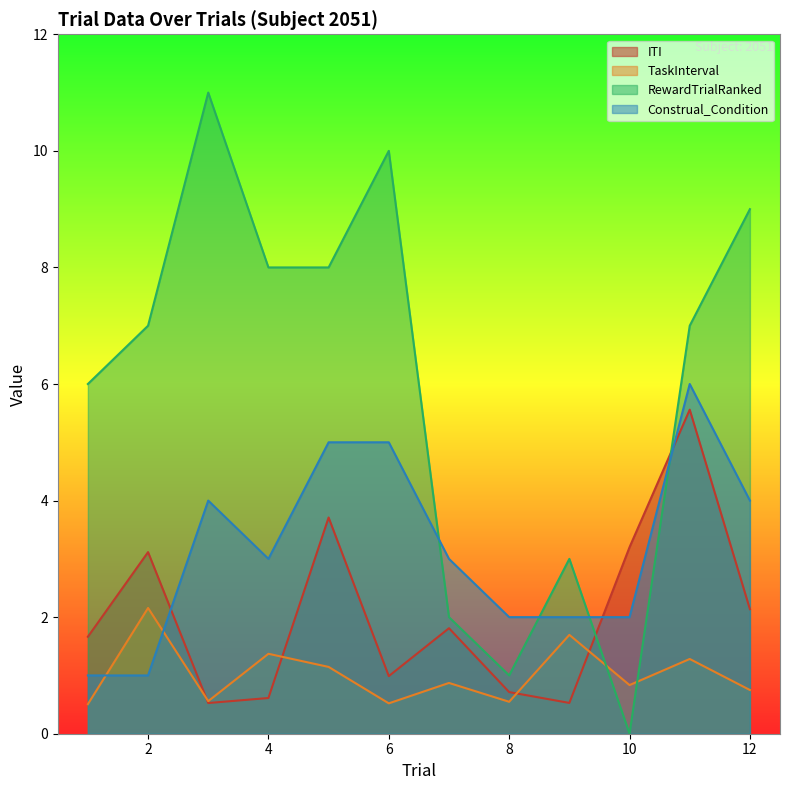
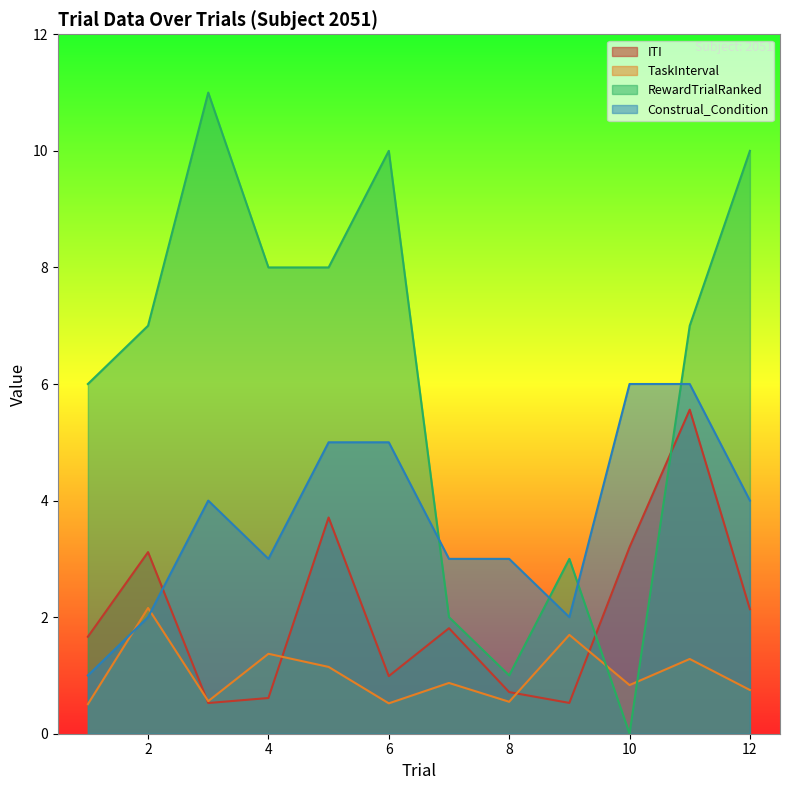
  {
    "RewardTrialRanked": {
      "2": 7,
      "4": 8,
      "6": 10,
      "8": 1,
      "10": 0,
-     "12": 9
+     "12": 10
    },
    "Construal_Condition": {
-     "2": 1,
+     "2": 2,
      "4": 3,
      "6": 5,
-     "8": 2,
-     "10": 2,
+     "8": 3,
+     "10": 6,
      "12": 4
    }
  }
